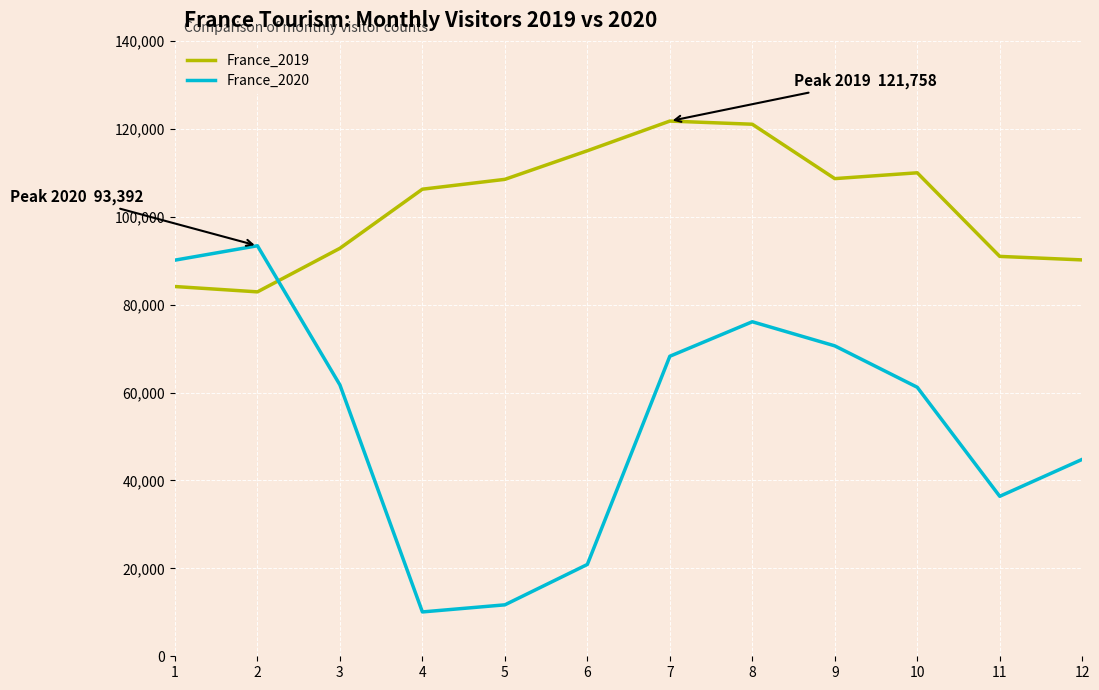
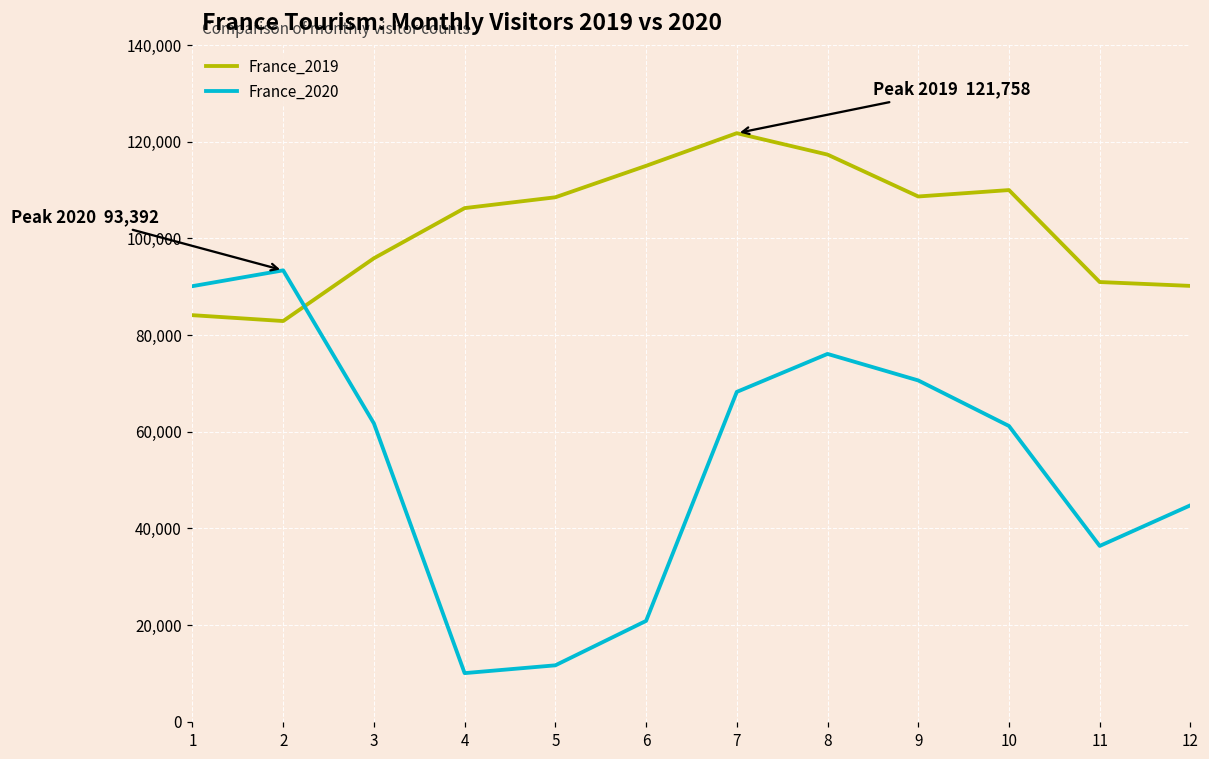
  {
    "France_2019": {
      "1": "84,000",
      "2": "83,000",
-     "3": "93,000",
+     "3": "96,000",
      "4": "106,000",
      "5": "109,000",
      "6": "115,000",
-     "8": "121,000",
+     "8": "117,000",
      "9": "109,000",
      "10": "110,000",
      "11": "91,000",
      "12": "90,000"
    },
    "France_2020": {
      "2": "93,392"
    }
  }
